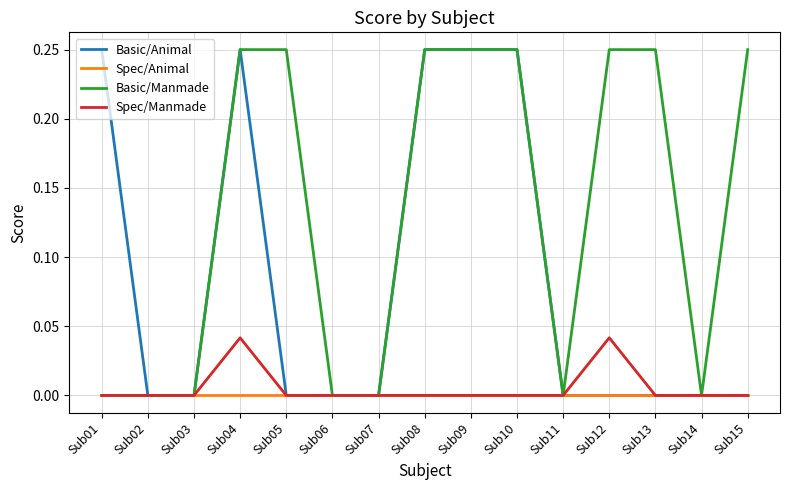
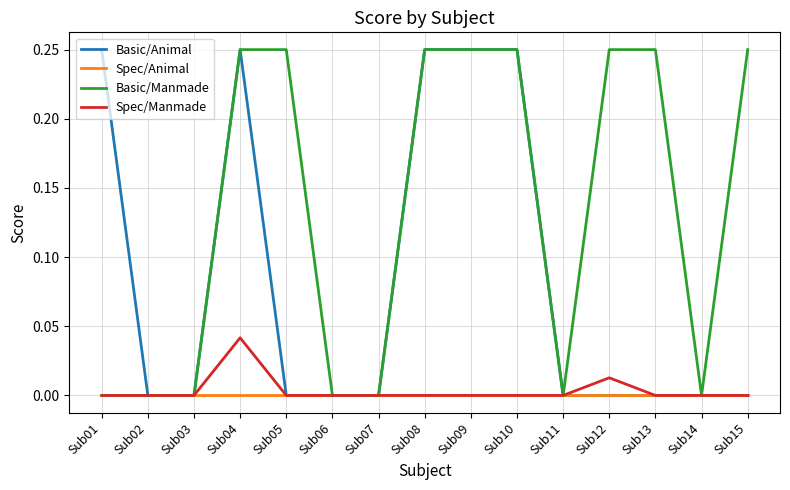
  {
    "Spec/Animal": {
      "Sub04": 0.000
    },
    "Basic/Manmade": {
      "Sub05": 0.250,
      "Sub12": 0.250,
      "Sub13": 0.250,
      "Sub15": 0.250
    },
    "Spec/Manmade": {
      "Sub04": 0.042,
-     "Sub12": 0.042
+     "Sub12": 0.013
    }
  }
